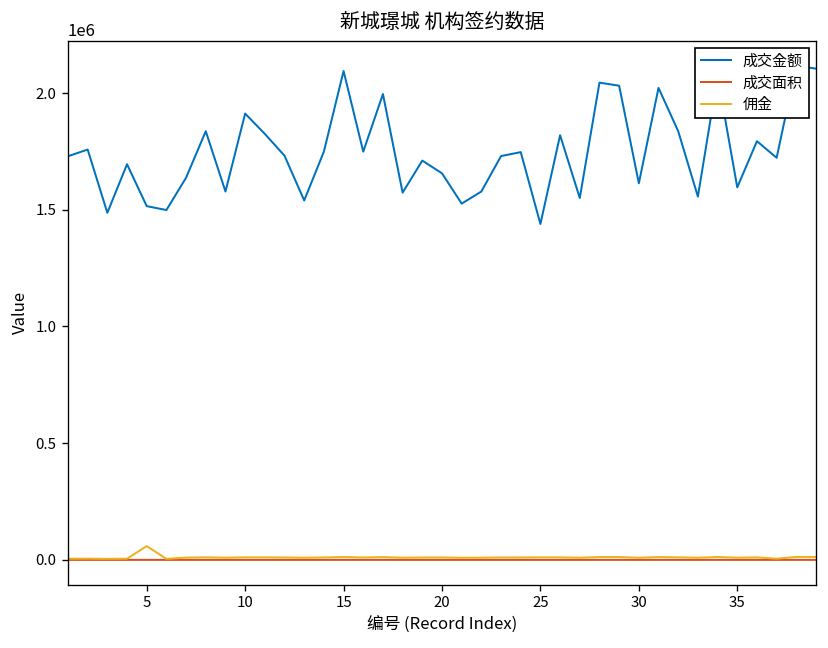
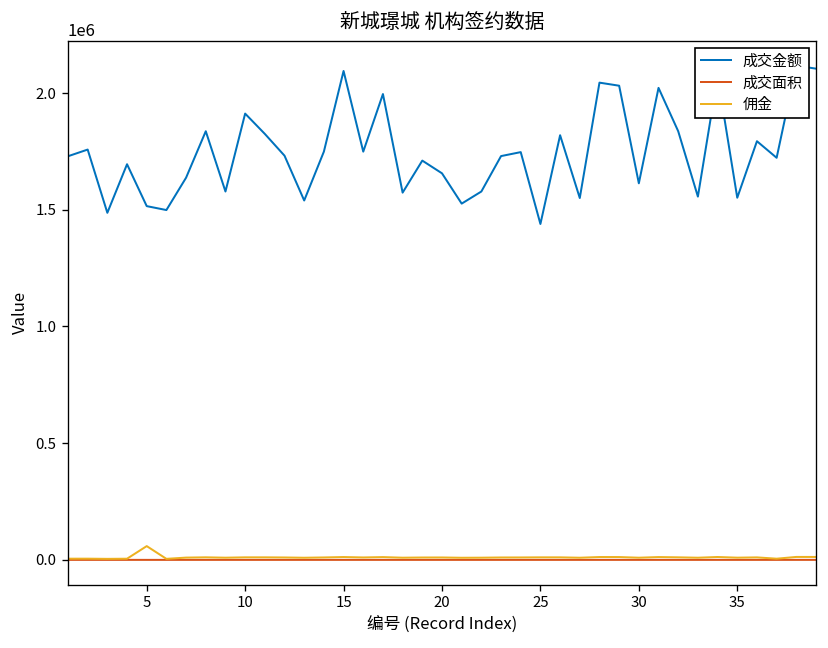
  {
    "成交金额": {
      "5": 1520000,
      "10": 1910000,
      "15": 2090000,
      "20": 1660000,
      "25": 1440000,
      "30": 1610000,
-     "35": 1600000
+     "35": 1550000
    },
    "成交面积": {
      "5": 0
    },
    "佣金": {
      "5": 60000
    }
  }
